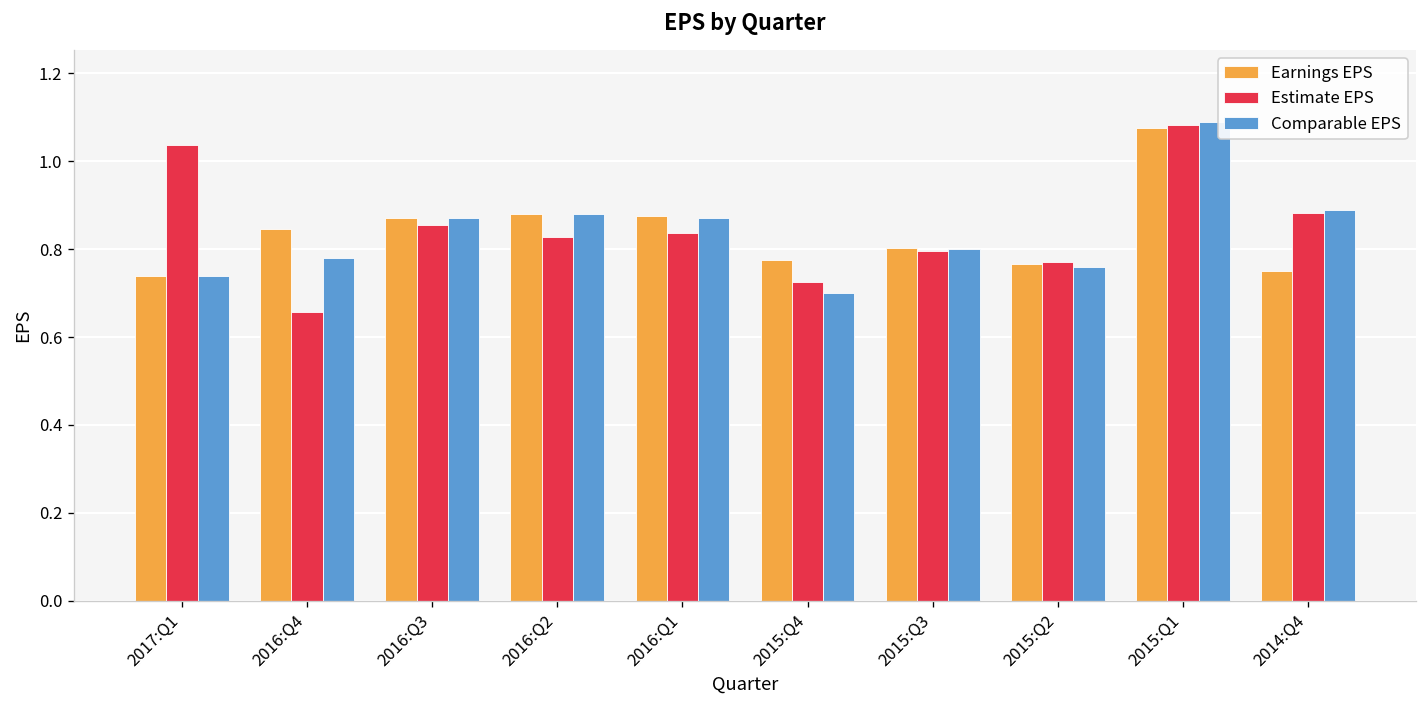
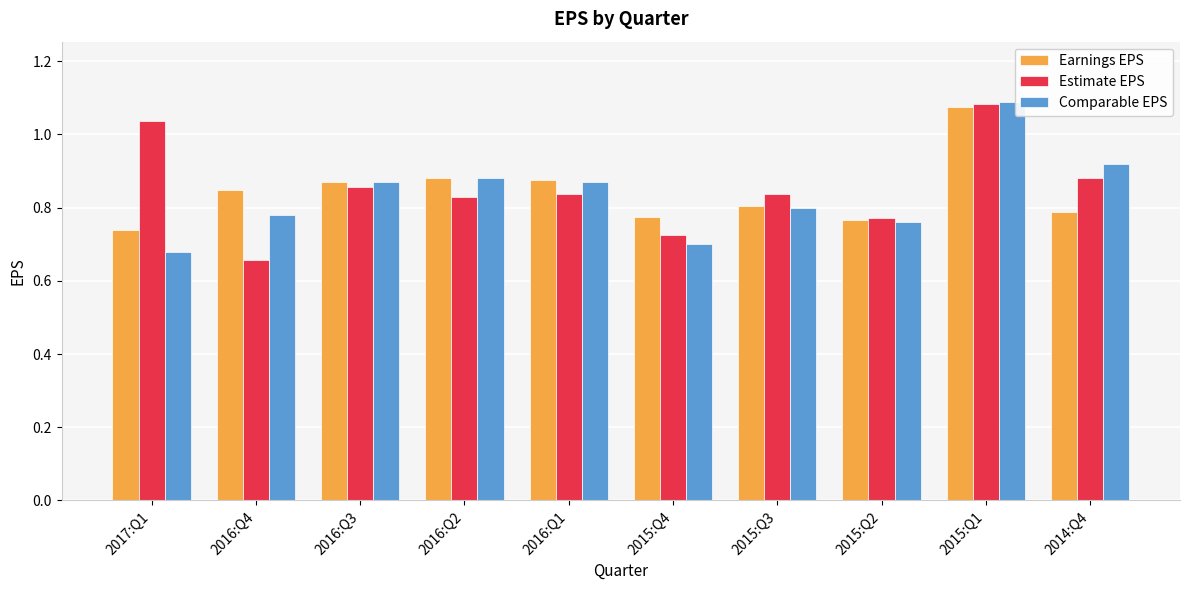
  {
    "Earnings EPS": {
      "2017:Q1": 0.74,
      "2016:Q4": 0.85,
      "2016:Q3": 0.87,
      "2016:Q2": 0.88,
      "2016:Q1": 0.88,
      "2015:Q4": 0.77,
      "2015:Q3": 0.80,
      "2015:Q2": 0.77,
      "2015:Q1": 1.08,
-     "2014:Q4": 0.75
+     "2014:Q4": 0.79
    },
    "Estimate EPS": {
      "2017:Q1": 1.04,
      "2016:Q4": 0.66,
      "2016:Q3": 0.86,
      "2016:Q2": 0.83,
      "2016:Q1": 0.84,
      "2015:Q4": 0.73,
-     "2015:Q3": 0.80,
+     "2015:Q3": 0.84,
      "2015:Q2": 0.77,
      "2015:Q1": 1.08,
      "2014:Q4": 0.88
    },
    "Comparable EPS": {
-     "2017:Q1": 0.74,
+     "2017:Q1": 0.68,
      "2016:Q4": 0.78,
      "2016:Q3": 0.87,
      "2016:Q2": 0.88,
      "2016:Q1": 0.87,
      "2015:Q4": 0.70,
      "2015:Q3": 0.80,
      "2015:Q2": 0.76,
      "2015:Q1": 1.09,
-     "2014:Q4": 0.89
+     "2014:Q4": 0.92
    }
  }
